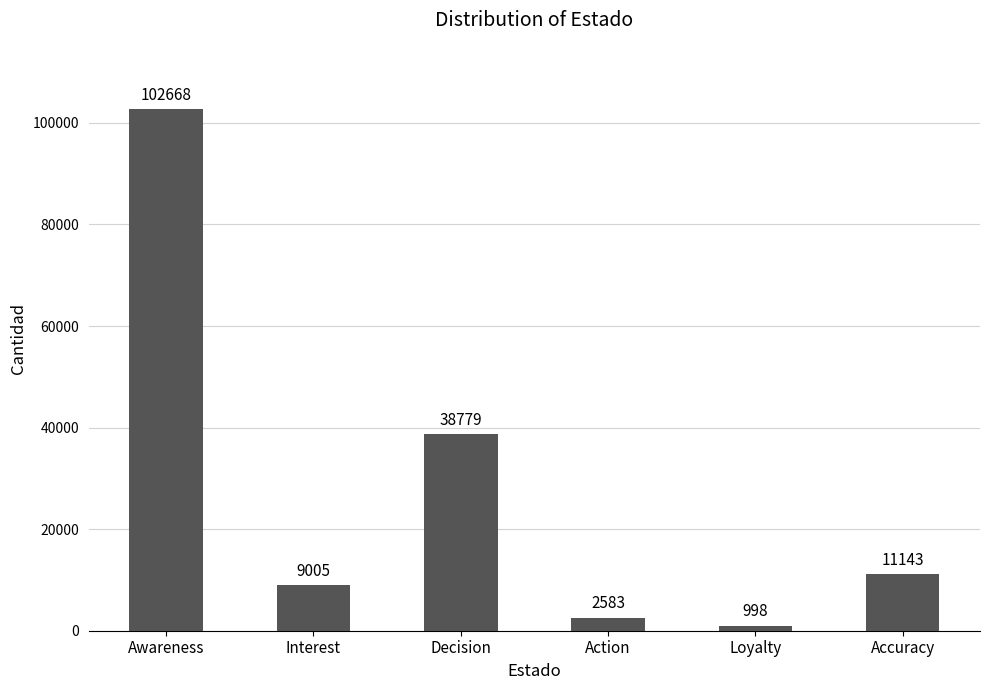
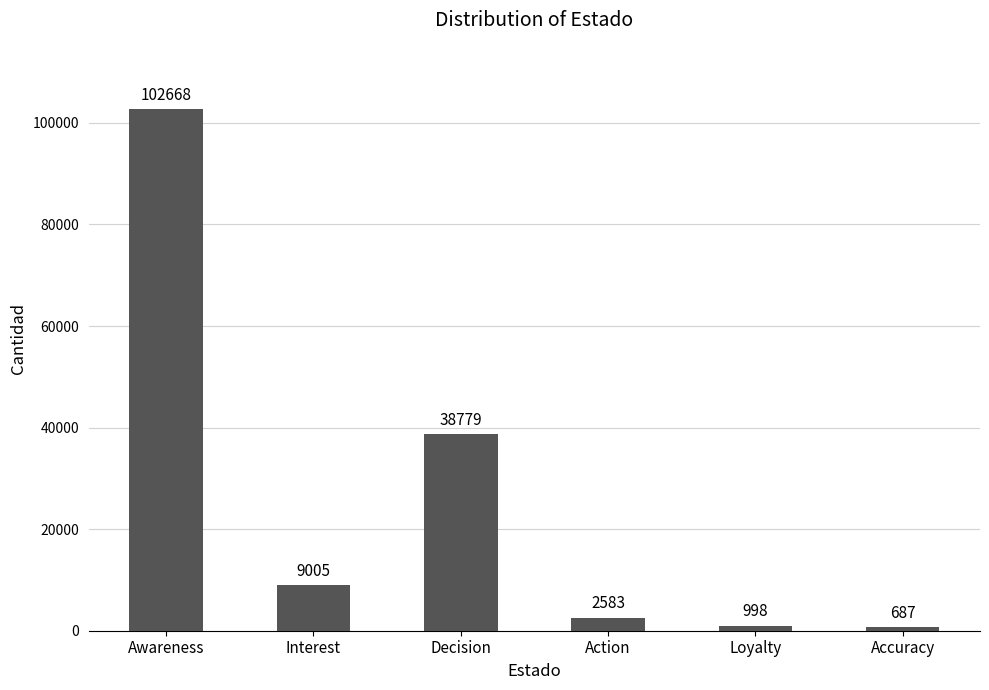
  {
    "Awareness": 102668,
    "Interest": 9005,
    "Decision": 38779,
    "Action": 2583,
    "Loyalty": 998,
-   "Accuracy": 11143
+   "Accuracy": 687
  }
